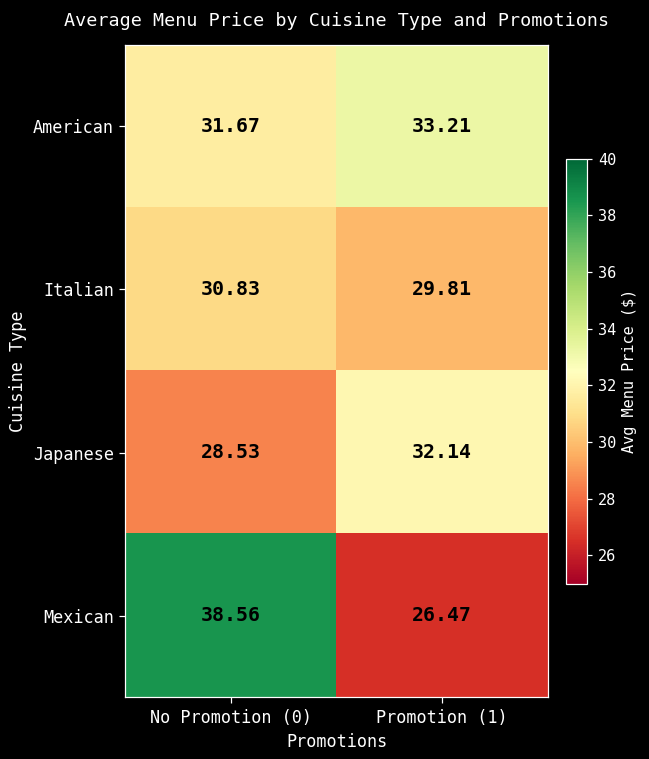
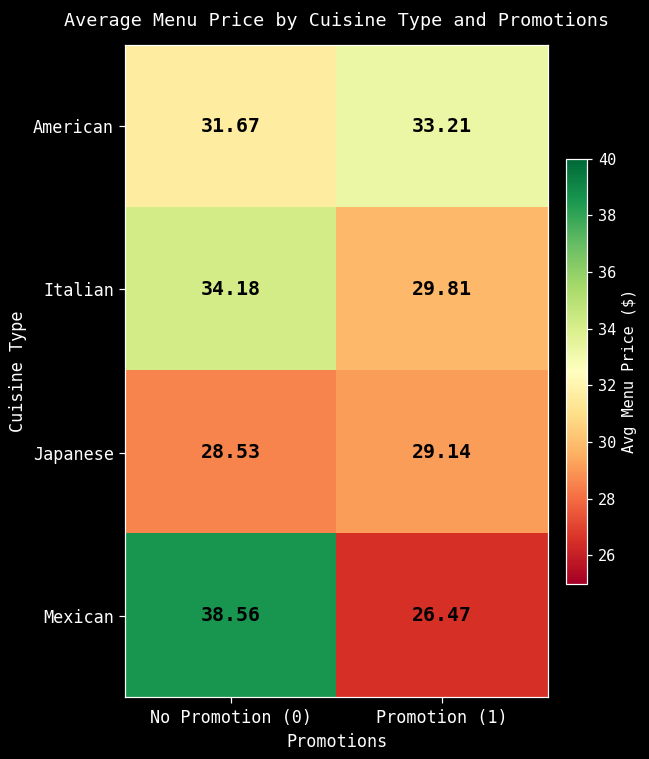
  {
    "American": {
      "No Promotion (0)": 31.67,
      "Promotion (1)": 33.21
    },
    "Italian": {
-     "No Promotion (0)": 30.83,
+     "No Promotion (0)": 34.18,
      "Promotion (1)": 29.81
    },
    "Japanese": {
      "No Promotion (0)": 28.53,
-     "Promotion (1)": 32.14
+     "Promotion (1)": 29.14
    },
    "Mexican": {
      "No Promotion (0)": 38.56,
      "Promotion (1)": 26.47
    }
  }
